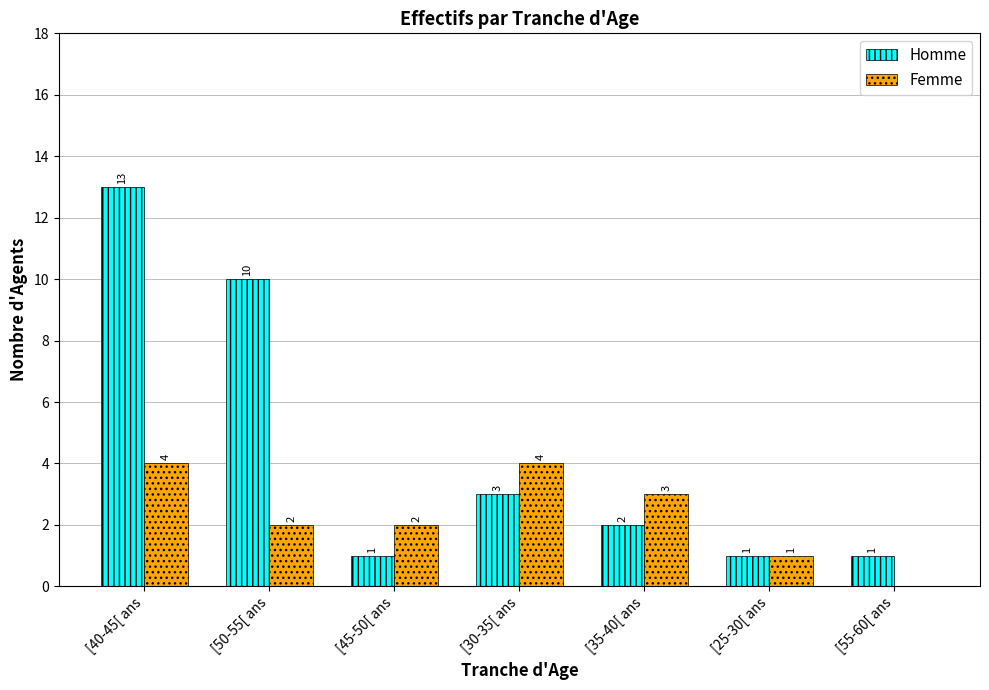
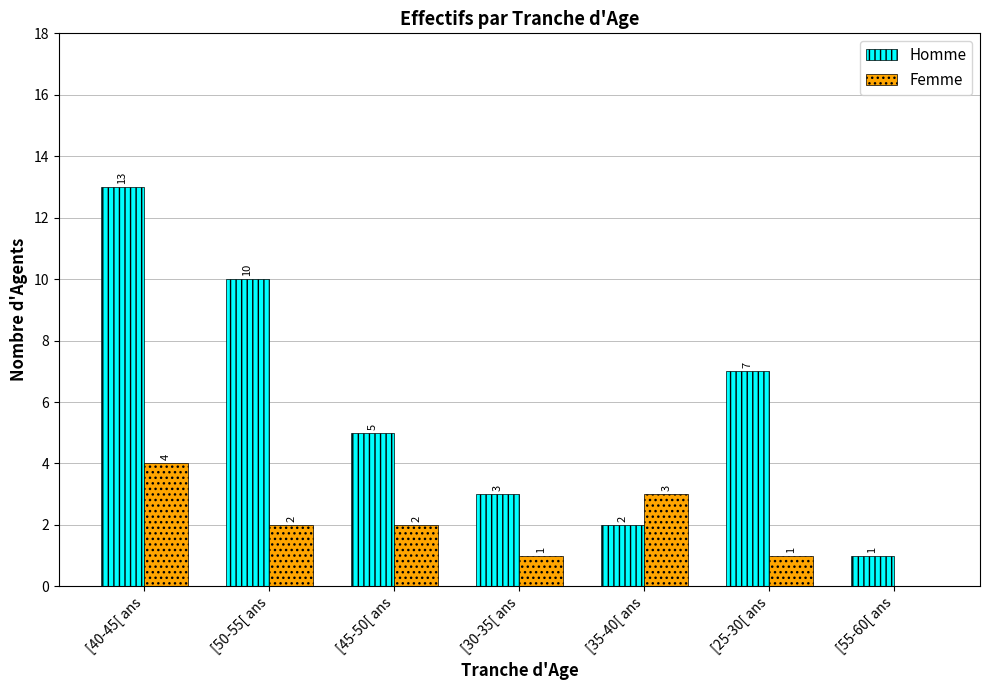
  {
    "Homme": {
      "[40-45[ ans": 13,
      "[50-55[ ans": 10,
-     "[45-50[ ans": 1,
+     "[45-50[ ans": 5,
      "[30-35[ ans": 3,
      "[35-40[ ans": 2,
-     "[25-30[ ans": 1,
+     "[25-30[ ans": 7,
      "[55-60[ ans": 1
    },
    "Femme": {
      "[40-45[ ans": 4,
      "[50-55[ ans": 2,
      "[45-50[ ans": 2,
-     "[30-35[ ans": 4,
+     "[30-35[ ans": 1,
      "[35-40[ ans": 3,
      "[25-30[ ans": 1
    }
  }
